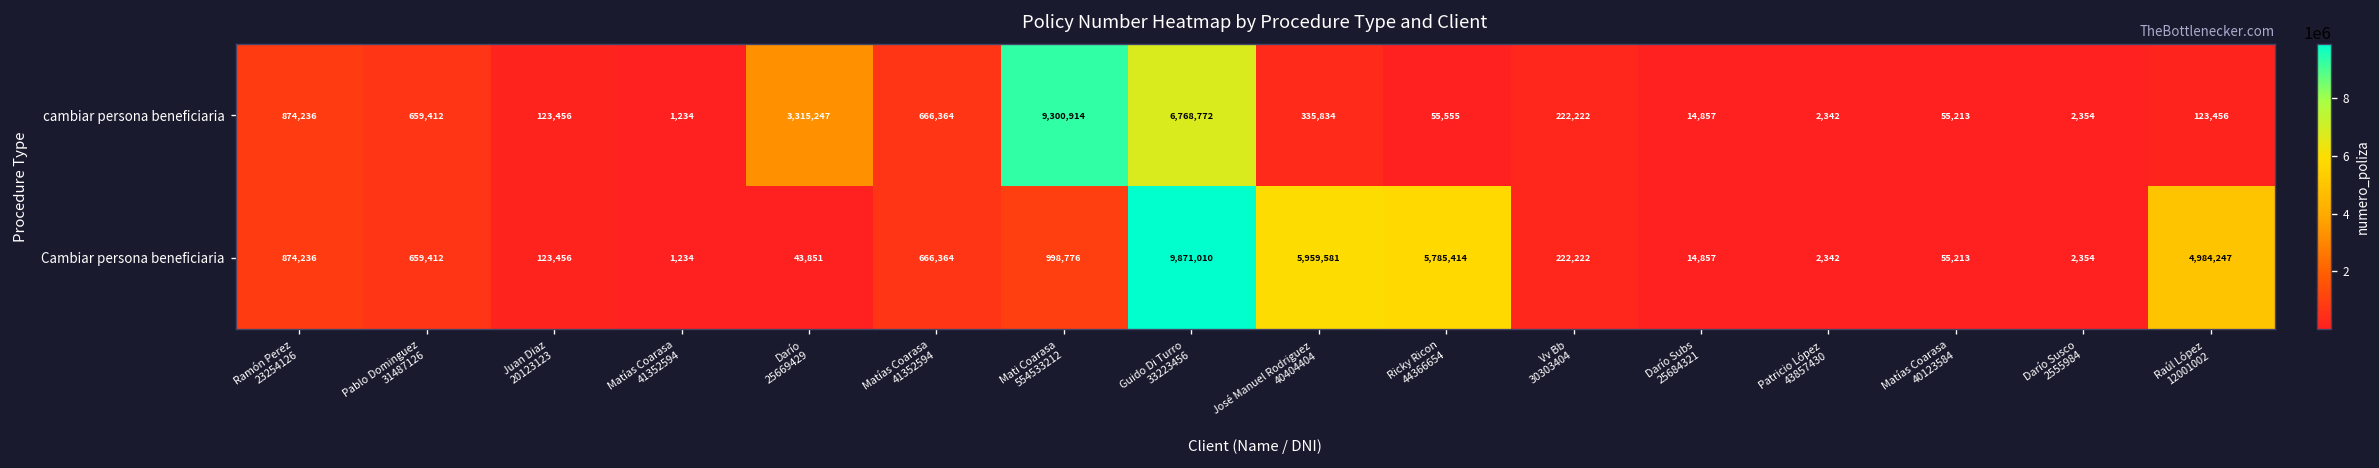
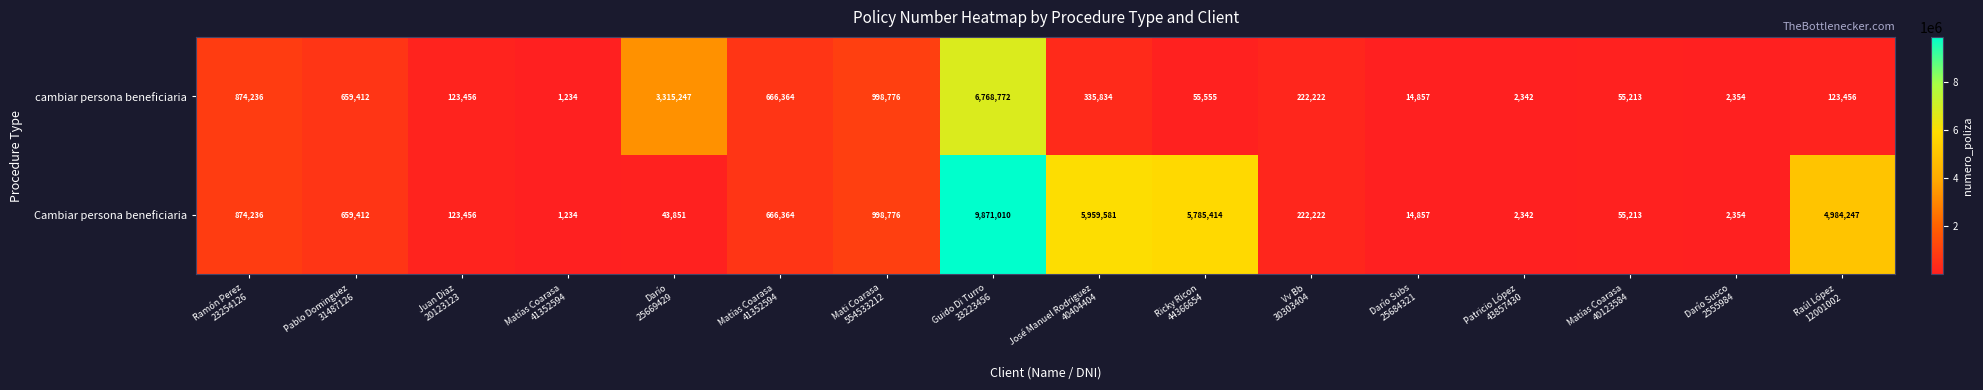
  {
    "cambiar persona beneficiaria": {
      "Ramón Perez 23254126": "874,236",
      "Pablo Dominguez 31487126": "659,412",
      "Juan Diaz 20123123": "123,456",
      "Darío 25669429": "3,315,247",
-     "Mati Coarasa 554533212": "9,300,914",
+     "Mati Coarasa 554533212": "998,776",
      "Guido Di Turro 33223456": "6,768,772",
      "José Manuel Rodriguez 40404404": "335,834",
      "Ricky Ricon 44366654": "55,555",
      "Vv Bb 30303404": "222,222",
      "Darío Subs 25684321": "14,857",
      "Patricio López 43857430": "2,342",
      "Matías Coarasa 40123584": "55,213",
      "Darío Susco 2555984": "2,354",
      "Raúl López 12001002": "123,456"
    },
    "Cambiar persona beneficiaria": {
      "Ramón Perez 23254126": "874,236",
      "Pablo Dominguez 31487126": "659,412",
      "Juan Diaz 20123123": "123,456",
      "Darío 25669429": "43,851",
      "Mati Coarasa 554533212": "998,776",
      "Guido Di Turro 33223456": "9,871,010",
      "José Manuel Rodriguez 40404404": "5,959,581",
      "Ricky Ricon 44366654": "5,785,414",
      "Vv Bb 30303404": "222,222",
      "Darío Subs 25684321": "14,857",
      "Patricio López 43857430": "2,342",
      "Matías Coarasa 40123584": "55,213",
      "Darío Susco 2555984": "2,354",
      "Raúl López 12001002": "4,984,247"
    }
  }
